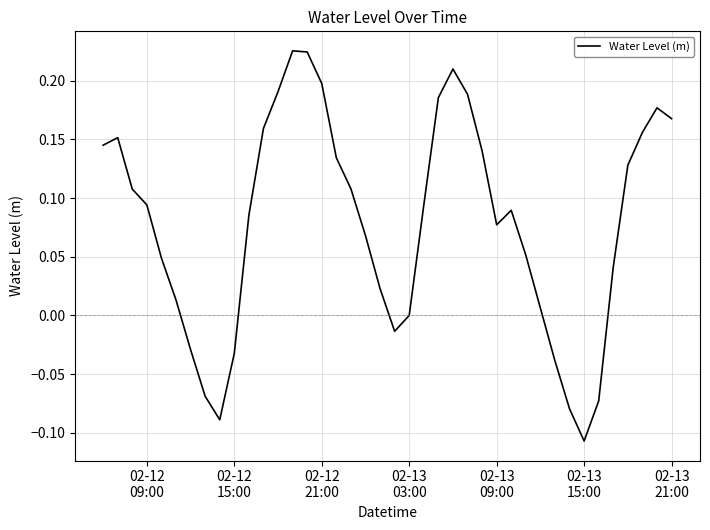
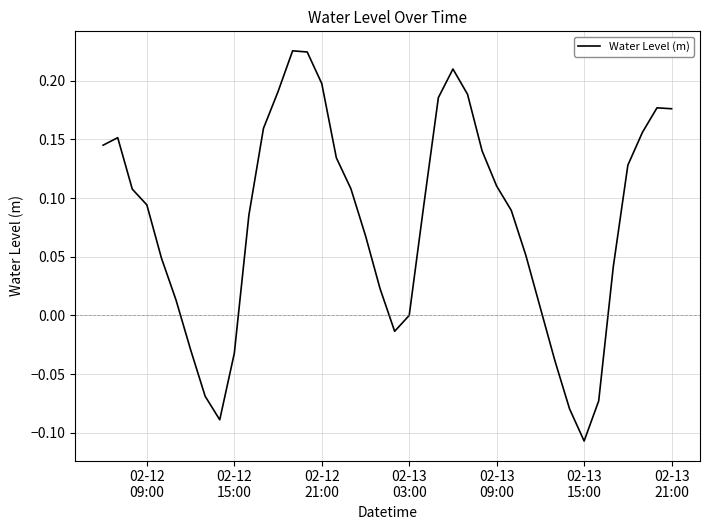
  {
    "02-12 09:00": 0.094,
    "02-12 15:00": -0.032,
    "02-12 21:00": 0.198,
    "02-13 03:00": 0.000,
-   "02-13 09:00": 0.077,
+   "02-13 09:00": 0.110,
    "02-13 15:00": -0.107,
-   "02-13 21:00": 0.168
+   "02-13 21:00": 0.176
  }
